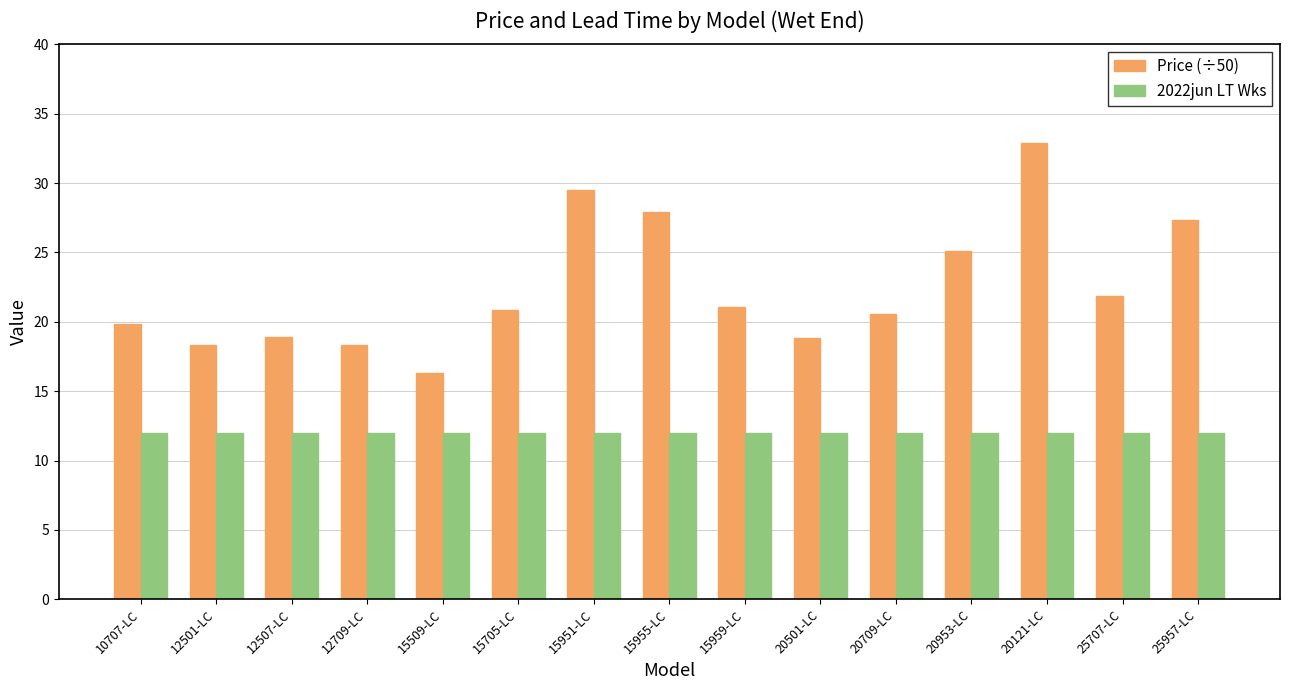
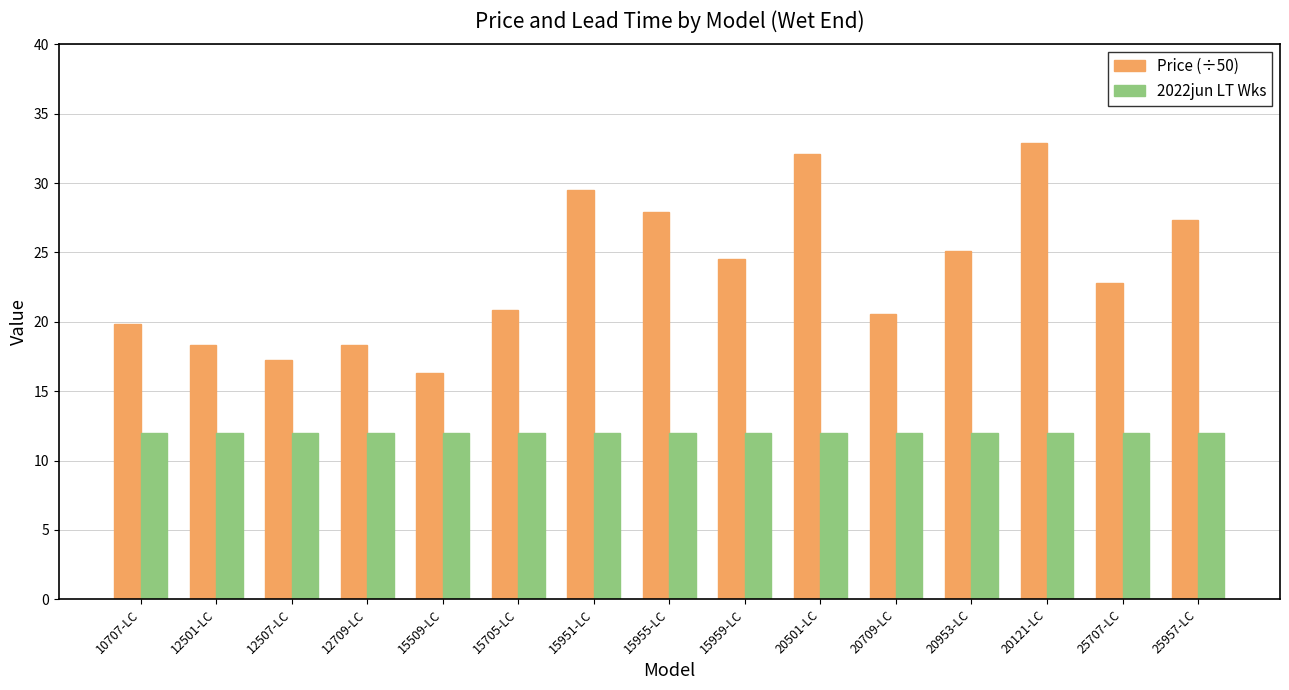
  {
    "Price (÷50)": {
      "10707-LC": 19.9,
      "12501-LC": 18.3,
-     "12507-LC": 18.9,
+     "12507-LC": 17.2,
      "12709-LC": 18.3,
      "15509-LC": 16.3,
      "15705-LC": 20.9,
      "15951-LC": 29.5,
      "15955-LC": 27.9,
-     "15959-LC": 21.1,
-     "20501-LC": 18.8,
+     "15959-LC": 24.5,
+     "20501-LC": 32.1,
      "20709-LC": 20.5,
      "20953-LC": 25.1,
      "20121-LC": 32.9,
-     "25707-LC": 21.9,
+     "25707-LC": 22.8,
      "25957-LC": 27.3
    },
    "2022jun LT Wks": {
      "10707-LC": 12.0,
      "12501-LC": 12.0,
      "12507-LC": 12.0,
      "12709-LC": 12.0,
      "15509-LC": 12.0,
      "15705-LC": 12.0,
      "15951-LC": 12.0,
      "15955-LC": 12.0,
      "15959-LC": 12.0,
      "20501-LC": 12.0,
      "20709-LC": 12.0,
      "20953-LC": 12.0,
      "20121-LC": 12.0,
      "25707-LC": 12.0,
      "25957-LC": 12.0
    }
  }
